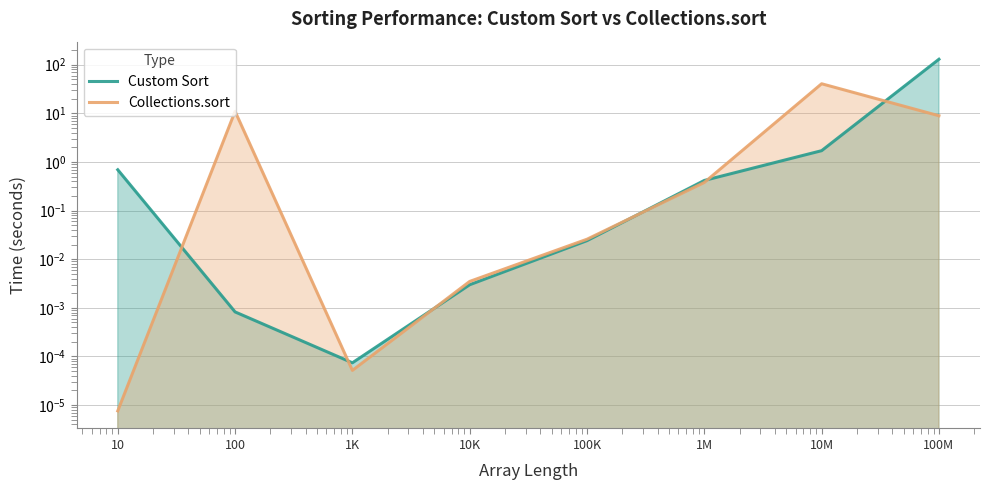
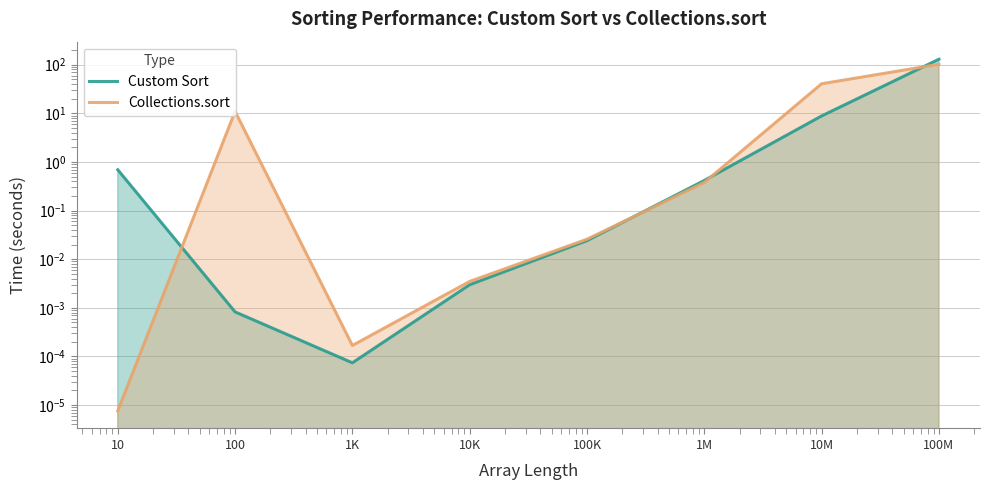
  {
    "Custom Sort": {
      "10": 0.7,
      "100": 0.0008,
      "1K": 0.00007,
      "10K": 0.003,
-     "10M": 1.7,
+     "10M": 9,
      "100M": 130
    },
    "Collections.sort": {
      "10": 0.000008,
-     "1K": 0.00005,
+     "1K": 0.00017,
      "10K": 0.003,
      "10M": 40,
-     "100M": 9
+     "100M": 100
    }
  }
